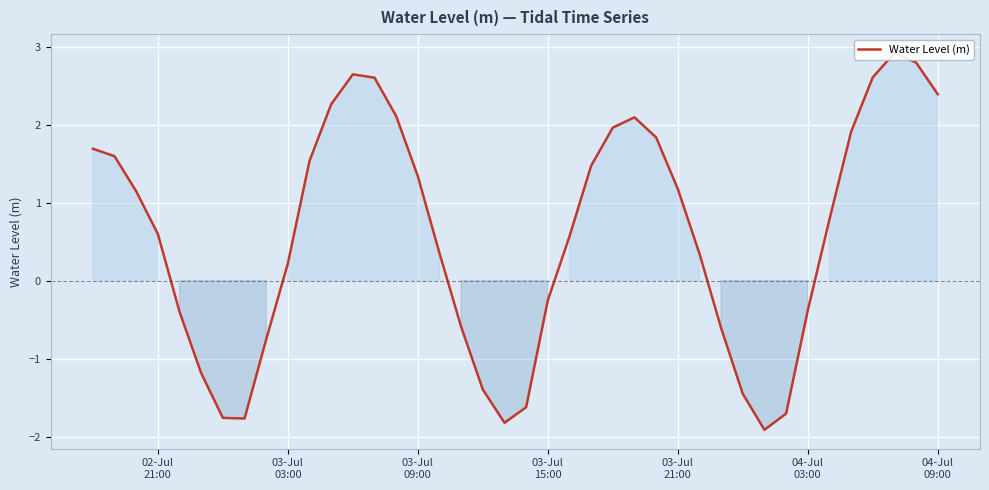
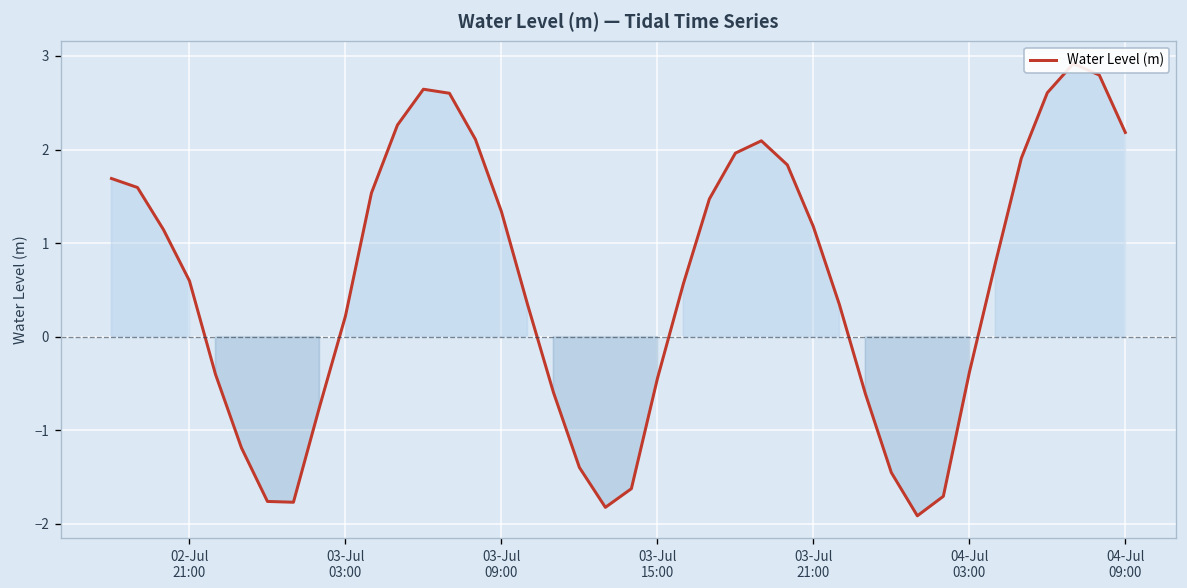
  {
    "02-Jul 21:00": 0.6,
    "03-Jul 03:00": 0.2,
    "03-Jul 09:00": 1.3,
-   "03-Jul 15:00": -0.3,
+   "03-Jul 15:00": -0.4,
    "03-Jul 21:00": 1.2,
    "04-Jul 03:00": -0.4,
-   "04-Jul 09:00": 2.4
+   "04-Jul 09:00": 2.2
  }
